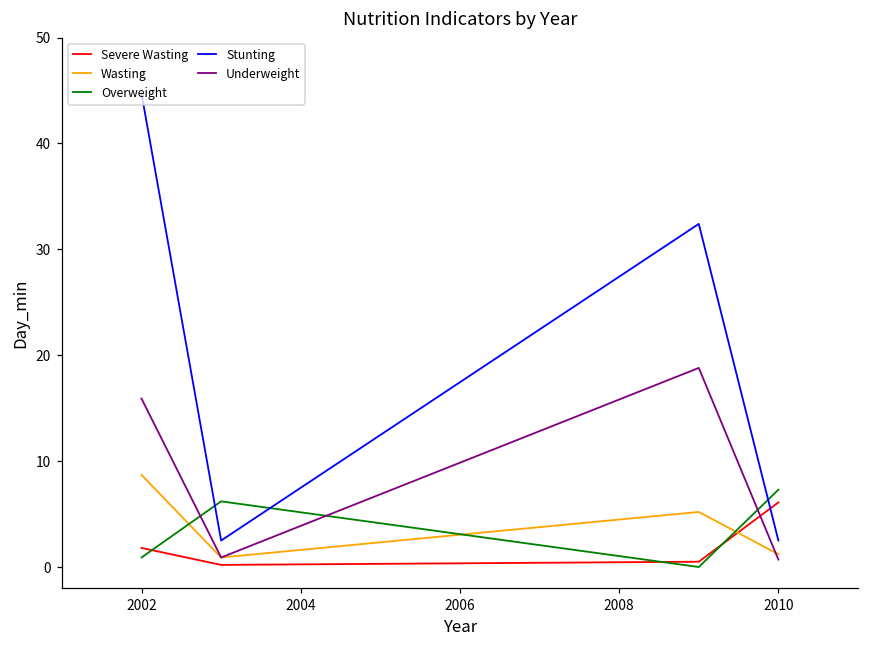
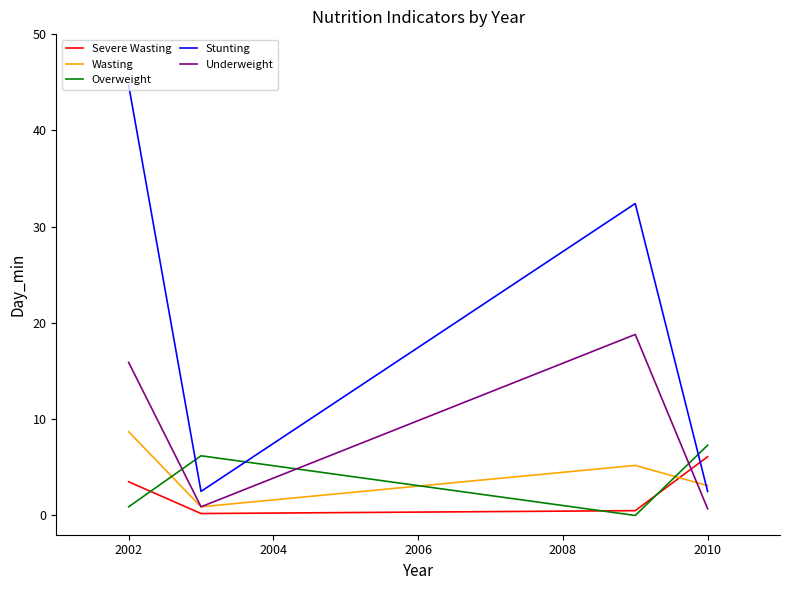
  {
    "Severe Wasting": {
-     "2002": 2,
+     "2002": 4,
      "2010": 6
    },
    "Wasting": {
      "2002": 9,
-     "2010": 1
+     "2010": 3
    },
    "Overweight": {
      "2002": 1,
      "2010": 7
    },
    "Stunting": {
      "2010": 3
    },
    "Underweight": {
      "2002": 16,
      "2010": 1
    }
  }
